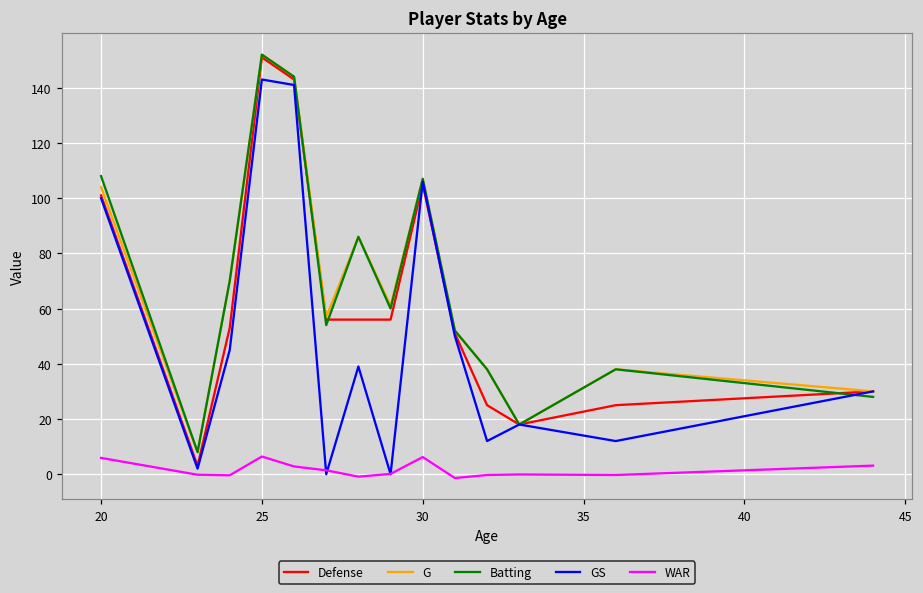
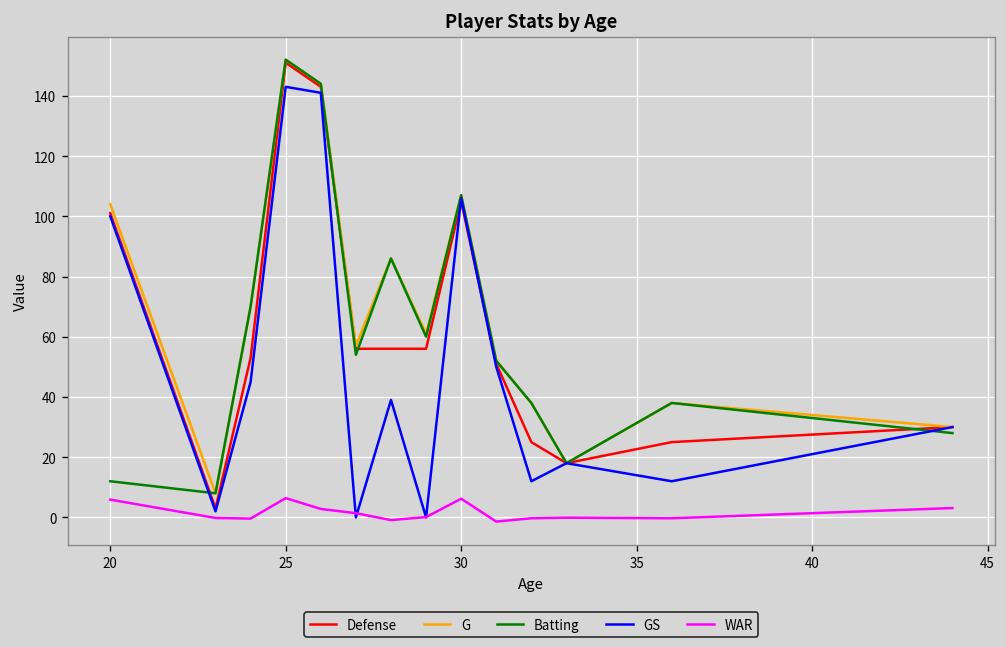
  {
    "Defense": {
      "20": 101
    },
    "G": {
      "20": 104
    },
    "Batting": {
-     "20": 108
+     "20": 12
    },
    "GS": {
      "20": 100,
      "25": 143
    },
    "WAR": {
      "20": 6,
      "25": 6,
      "30": 6
    }
  }
